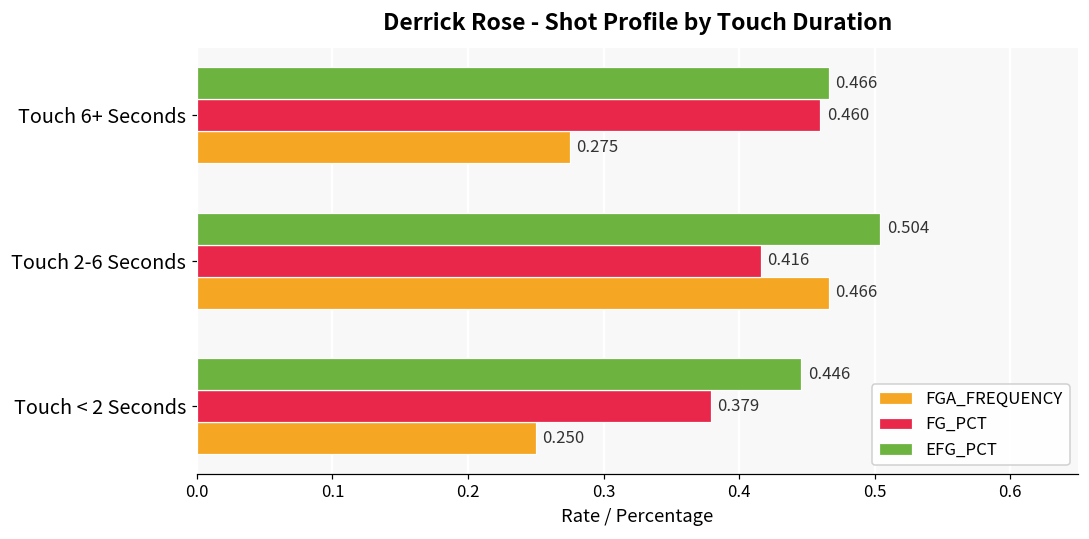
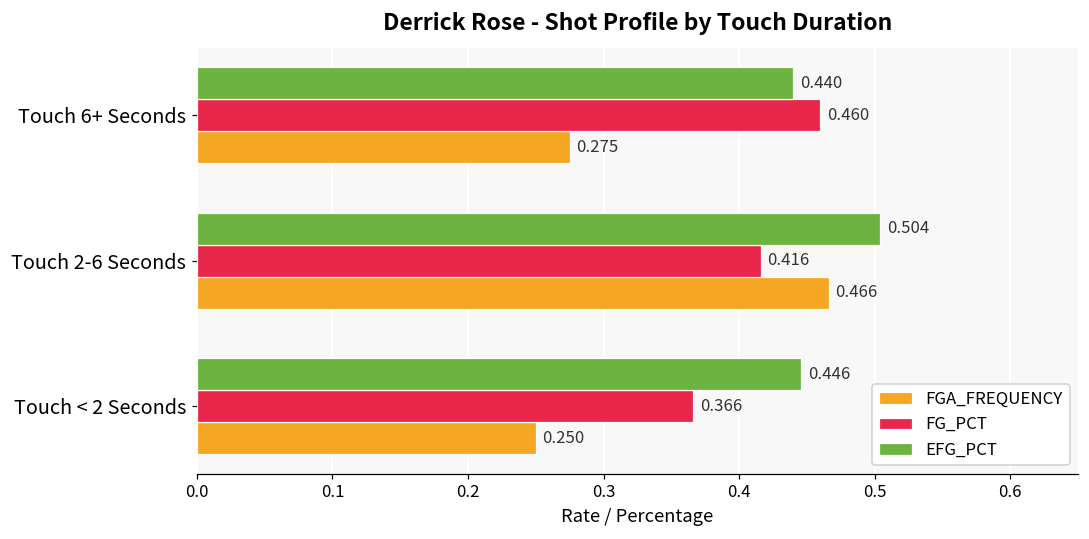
  {
    "FGA_FREQUENCY": {
      "Touch 6+ Seconds": 0.275,
      "Touch 2-6 Seconds": 0.466,
      "Touch < 2 Seconds": 0.250
    },
    "FG_PCT": {
      "Touch 6+ Seconds": 0.460,
      "Touch 2-6 Seconds": 0.416,
-     "Touch < 2 Seconds": 0.379
+     "Touch < 2 Seconds": 0.366
    },
    "EFG_PCT": {
-     "Touch 6+ Seconds": 0.466,
+     "Touch 6+ Seconds": 0.440,
      "Touch 2-6 Seconds": 0.504,
      "Touch < 2 Seconds": 0.446
    }
  }
